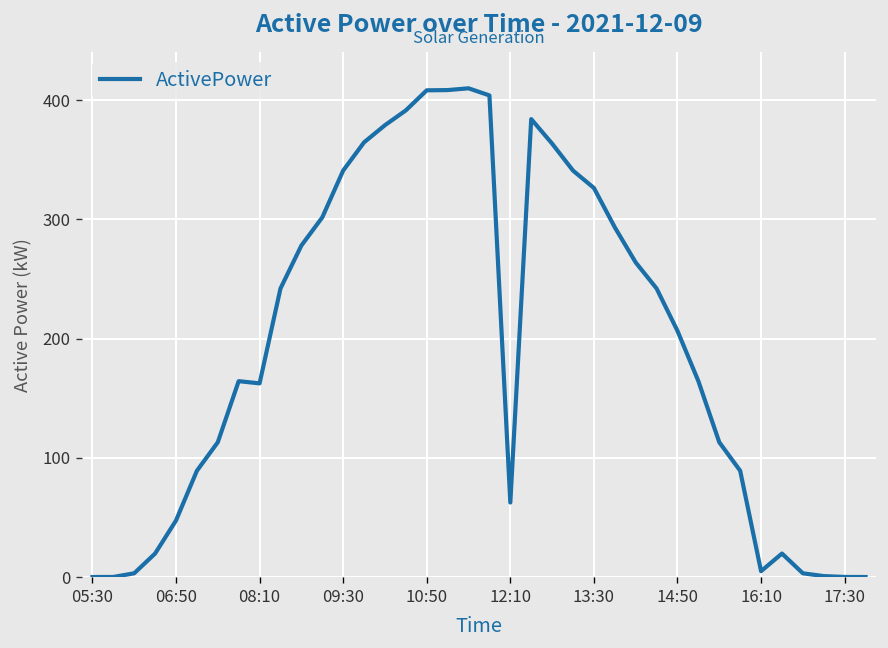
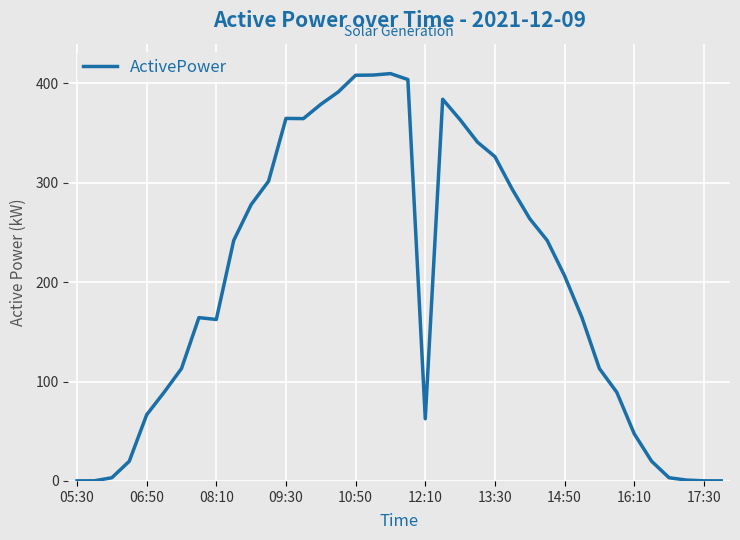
  {
    "05:30": 0,
-   "06:50": 50,
+   "06:50": 70,
    "08:10": 160,
-   "09:30": 340,
+   "09:30": 360,
    "10:50": 410,
    "12:10": 60,
    "13:30": 330,
    "14:50": 210,
-   "16:10": 0,
+   "16:10": 50,
    "17:30": 0
  }
